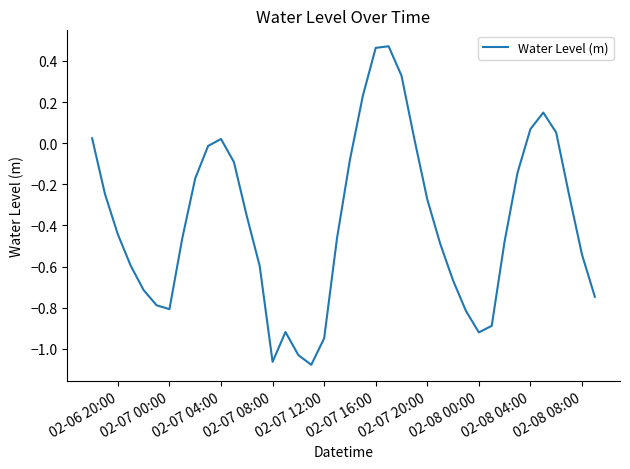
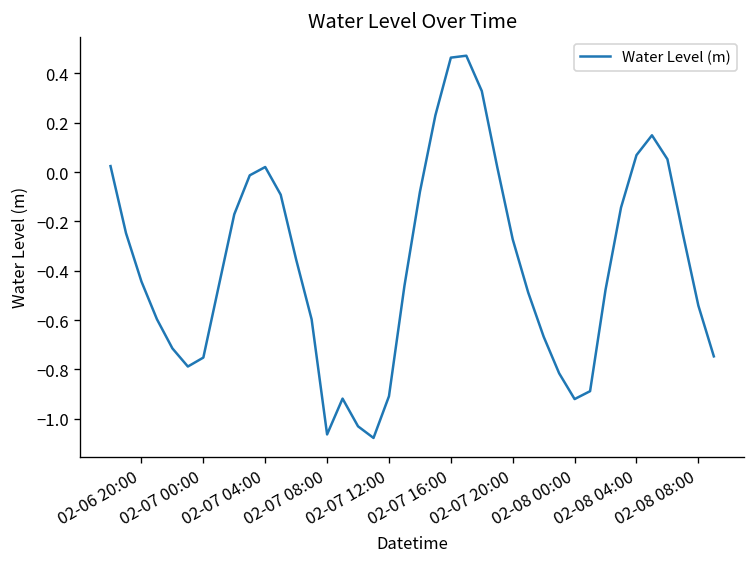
  {
    "02-06 20:00": -0.44,
-   "02-07 00:00": -0.81,
+   "02-07 00:00": -0.75,
    "02-07 04:00": 0.02,
    "02-07 08:00": -1.06,
-   "02-07 12:00": -0.95,
+   "02-07 12:00": -0.91,
    "02-07 16:00": 0.46,
    "02-07 20:00": -0.27,
    "02-08 00:00": -0.92,
    "02-08 04:00": 0.07,
    "02-08 08:00": -0.54
  }
